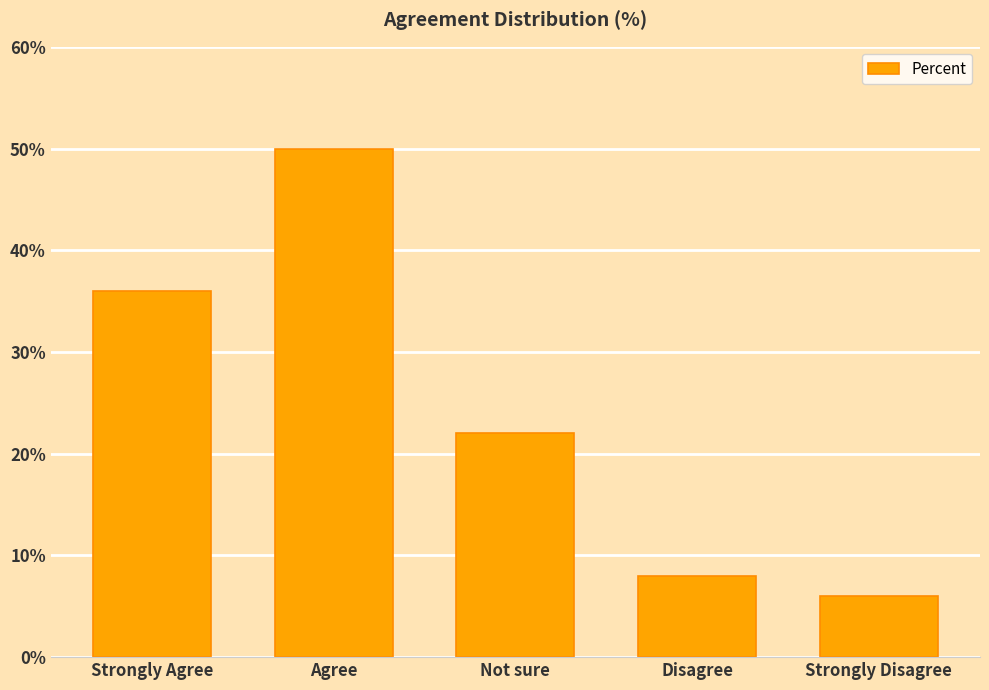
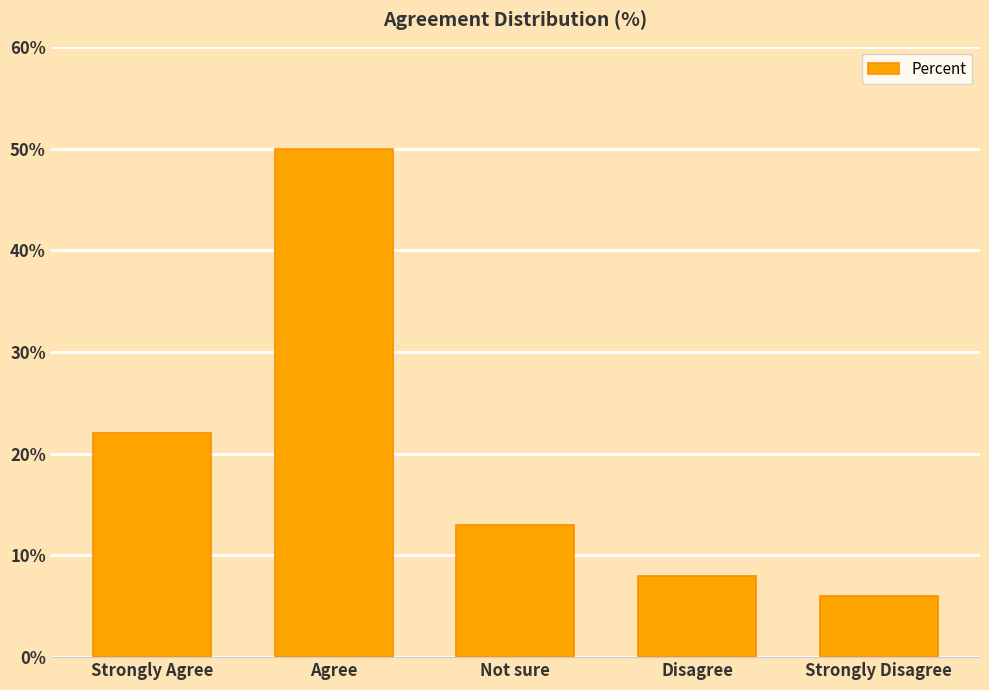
  {
-   "Strongly Agree": "36%",
+   "Strongly Agree": "22%",
    "Agree": "50%",
-   "Not sure": "22%",
+   "Not sure": "13%",
    "Disagree": "8%",
    "Strongly Disagree": "6%"
  }
